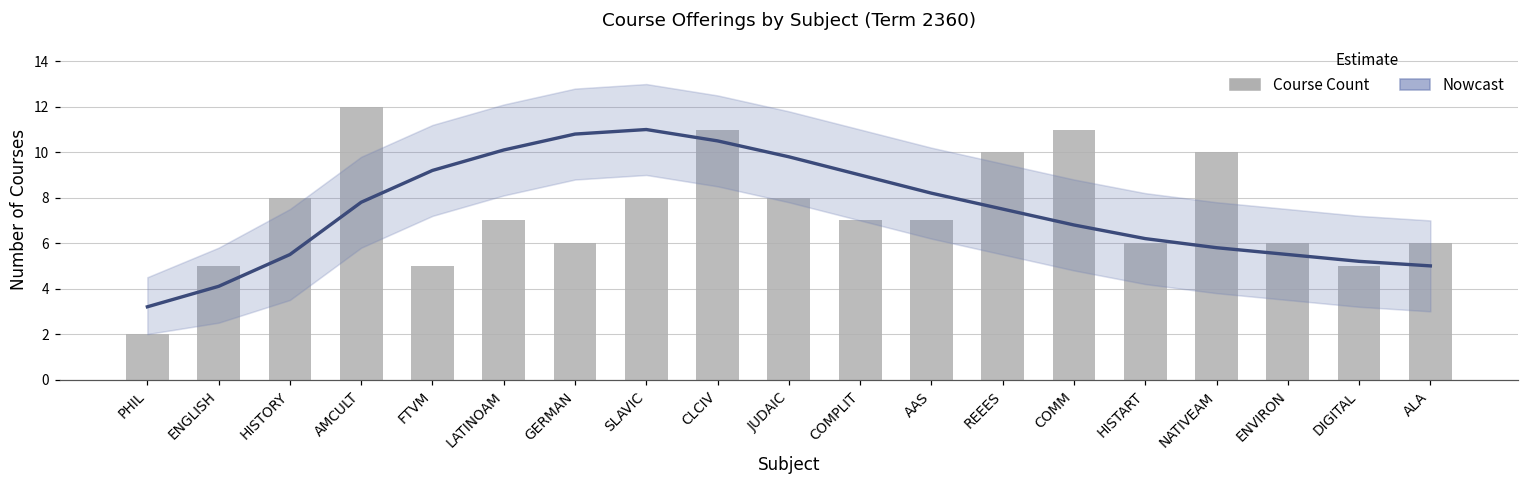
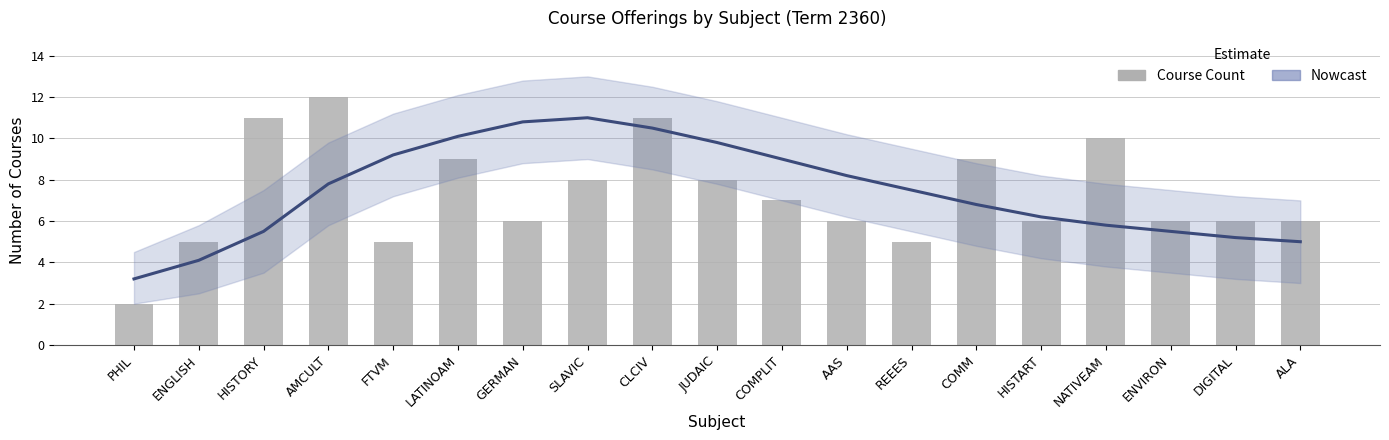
  {
    "Course Count": {
      "PHIL": 2,
      "ENGLISH": 5,
-     "HISTORY": 8,
+     "HISTORY": 11,
      "AMCULT": 12,
      "FTVM": 5,
-     "LATINOAM": 7,
+     "LATINOAM": 9,
      "GERMAN": 6,
      "SLAVIC": 8,
      "CLCIV": 11,
      "JUDAIC": 8,
      "COMPLIT": 7,
-     "AAS": 7,
-     "REEES": 10,
-     "COMM": 11,
+     "AAS": 6,
+     "REEES": 5,
+     "COMM": 9,
      "HISTART": 6,
      "NATIVEAM": 10,
      "ENVIRON": 6,
-     "DIGITAL": 5,
+     "DIGITAL": 6,
      "ALA": 6
    }
  }
